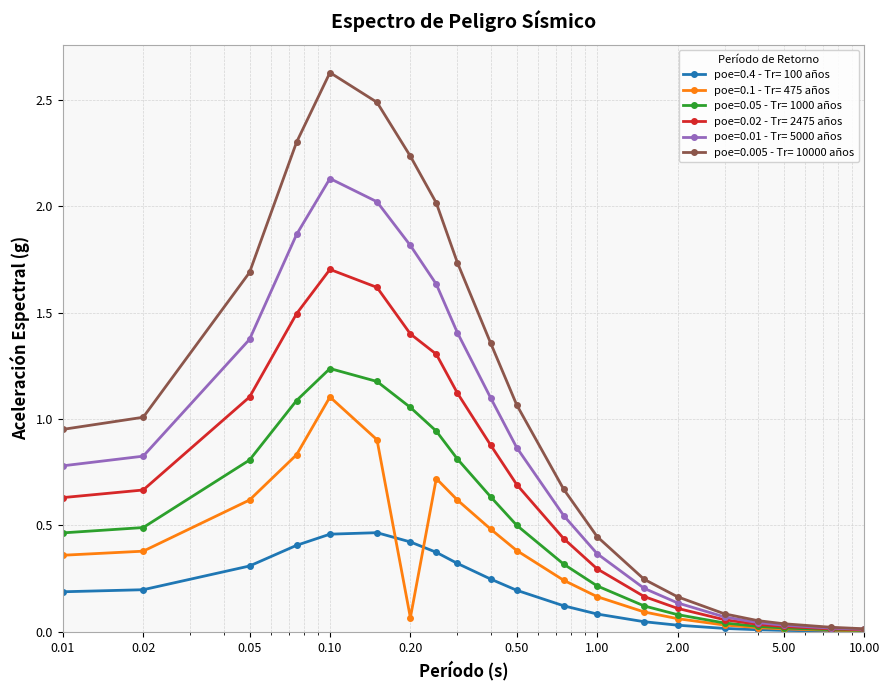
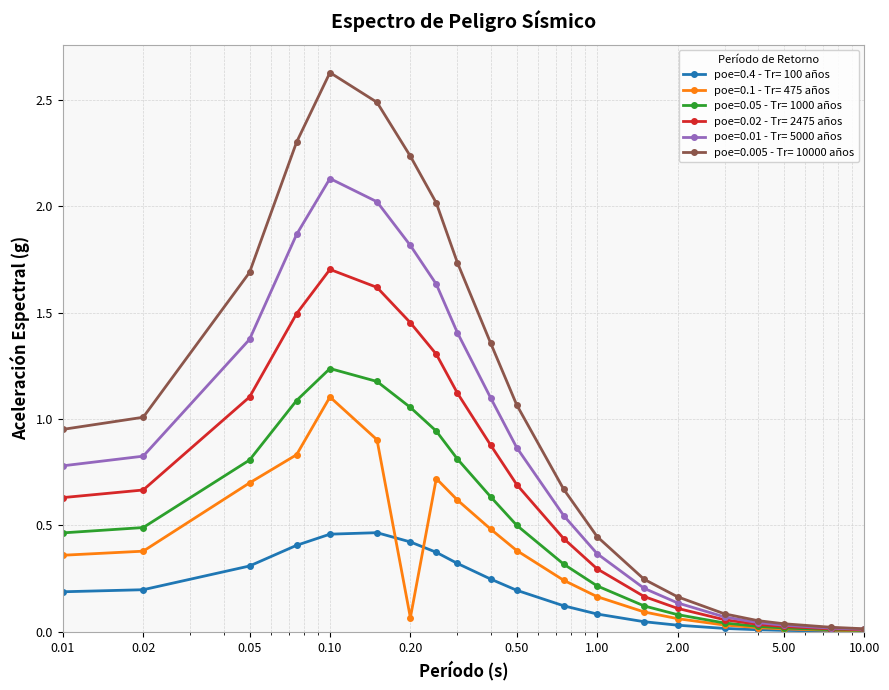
  {
    "poe=0.4 - Tr= 100 años": {
      "0.01": 0.19,
      "0.02": 0.20,
      "0.05": 0.31,
      "0.10": 0.46,
      "0.20": 0.42,
      "0.50": 0.20,
      "1.00": 0.08,
      "2.00": 0.03
    },
    "poe=0.1 - Tr= 475 años": {
      "0.01": 0.36,
      "0.02": 0.38,
-     "0.05": 0.62,
+     "0.05": 0.70,
      "0.10": 1.10,
      "0.20": 0.07,
      "0.50": 0.38,
      "1.00": 0.17,
      "2.00": 0.06
    },
    "poe=0.05 - Tr= 1000 años": {
      "0.01": 0.46,
      "0.02": 0.49,
      "0.05": 0.81,
      "0.10": 1.24,
      "0.20": 1.05,
      "0.50": 0.50,
      "1.00": 0.22,
      "2.00": 0.08
    },
    "poe=0.02 - Tr= 2475 años": {
      "0.01": 0.63,
      "0.02": 0.67,
      "0.05": 1.10,
      "0.10": 1.70,
-     "0.20": 1.40,
+     "0.20": 1.45,
      "0.50": 0.69,
      "1.00": 0.30,
      "2.00": 0.11
    },
    "poe=0.01 - Tr= 5000 años": {
      "0.01": 0.78,
      "0.02": 0.83,
      "0.05": 1.37,
      "0.10": 2.13,
      "0.20": 1.82,
      "0.50": 0.87,
      "1.00": 0.37,
      "2.00": 0.14
    },
    "poe=0.005 - Tr= 10000 años": {
      "0.01": 0.95,
      "0.02": 1.01,
      "0.05": 1.69,
      "0.10": 2.63,
      "0.20": 2.23,
      "0.50": 1.07,
      "1.00": 0.45,
      "2.00": 0.16
    }
  }
